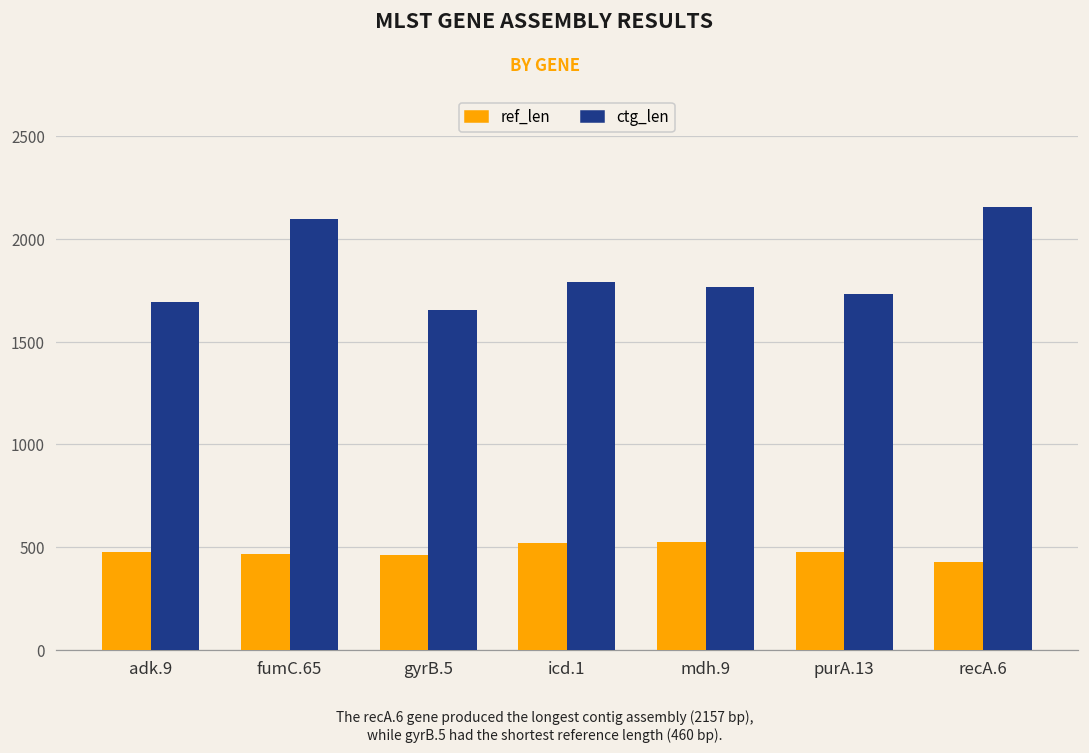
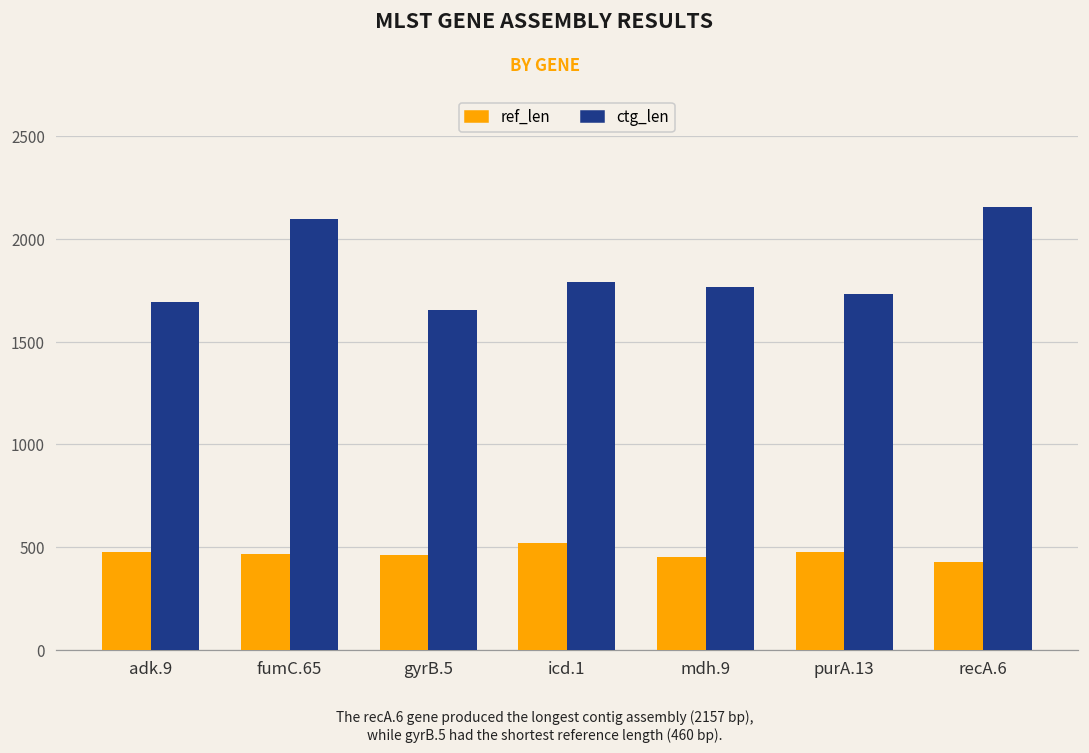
  {
    "ref_len": {
      "adk.9": 480,
      "fumC.65": 470,
      "gyrB.5": 460,
      "icd.1": 520,
-     "mdh.9": 530,
+     "mdh.9": 450,
      "purA.13": 480,
      "recA.6": 430
    },
    "ctg_len": {
      "adk.9": 1690,
      "fumC.65": 2100,
      "gyrB.5": 1650,
      "icd.1": 1790,
      "mdh.9": 1760,
      "purA.13": 1730,
      "recA.6": 2160
    }
  }
